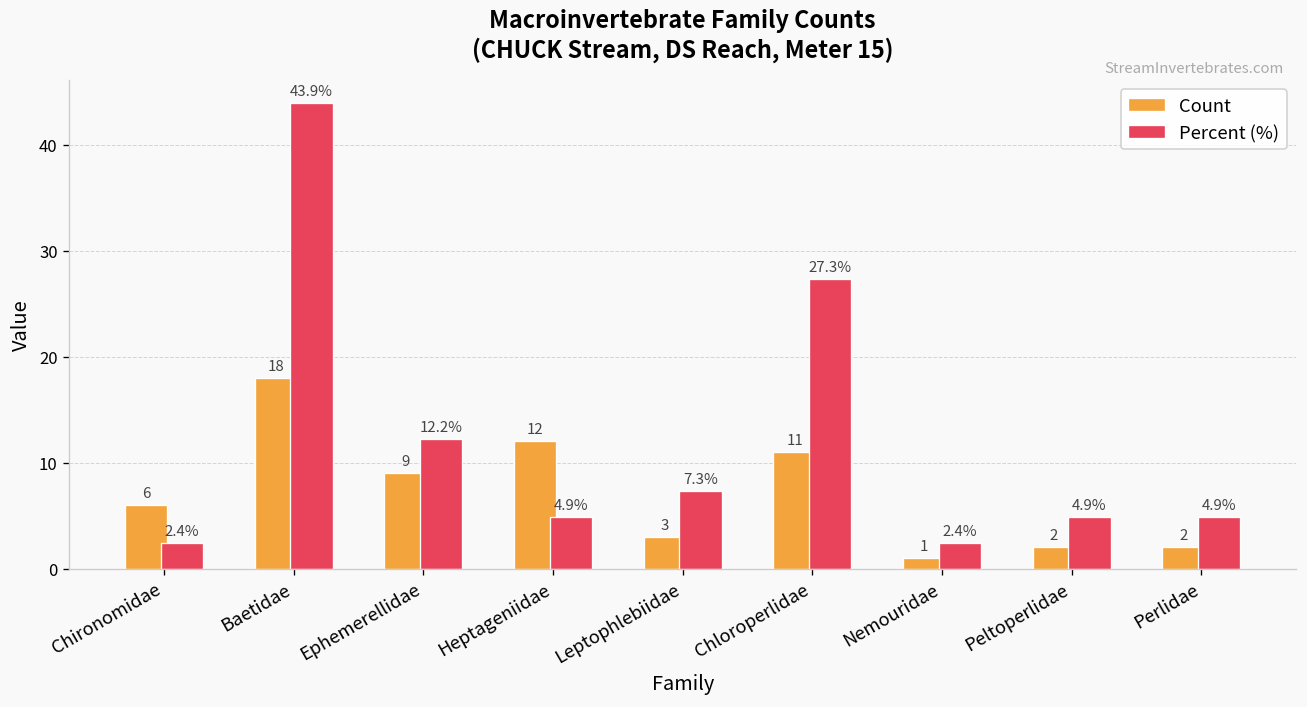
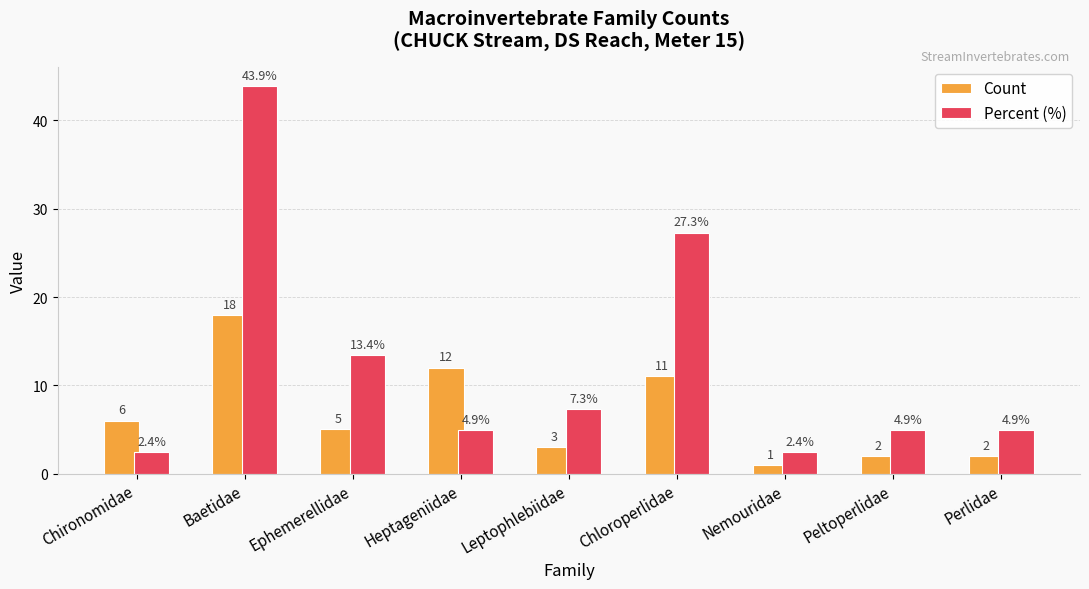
  {
    "Count": {
      "Chironomidae": "6",
      "Baetidae": "18",
-     "Ephemerellidae": "9",
+     "Ephemerellidae": "5",
      "Heptageniidae": "12",
      "Leptophlebiidae": "3",
      "Chloroperlidae": "11",
      "Nemouridae": "1",
      "Peltoperlidae": "2",
      "Perlidae": "2"
    },
    "Percent (%)": {
      "Chironomidae": "2.4%",
      "Baetidae": "43.9%",
-     "Ephemerellidae": "12.2%",
+     "Ephemerellidae": "13.4%",
      "Heptageniidae": "4.9%",
      "Leptophlebiidae": "7.3%",
      "Chloroperlidae": "27.3%",
      "Nemouridae": "2.4%",
      "Peltoperlidae": "4.9%",
      "Perlidae": "4.9%"
    }
  }
